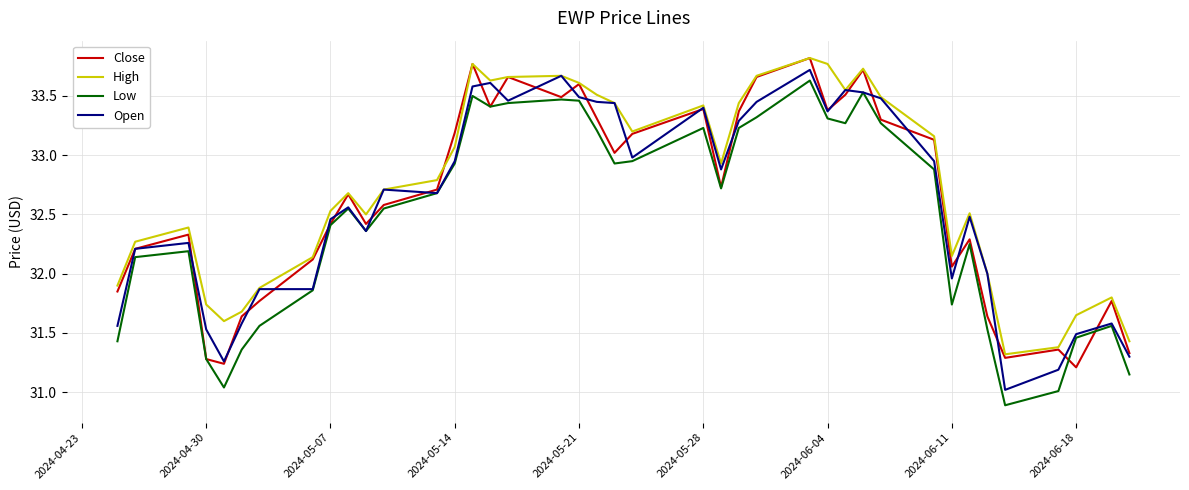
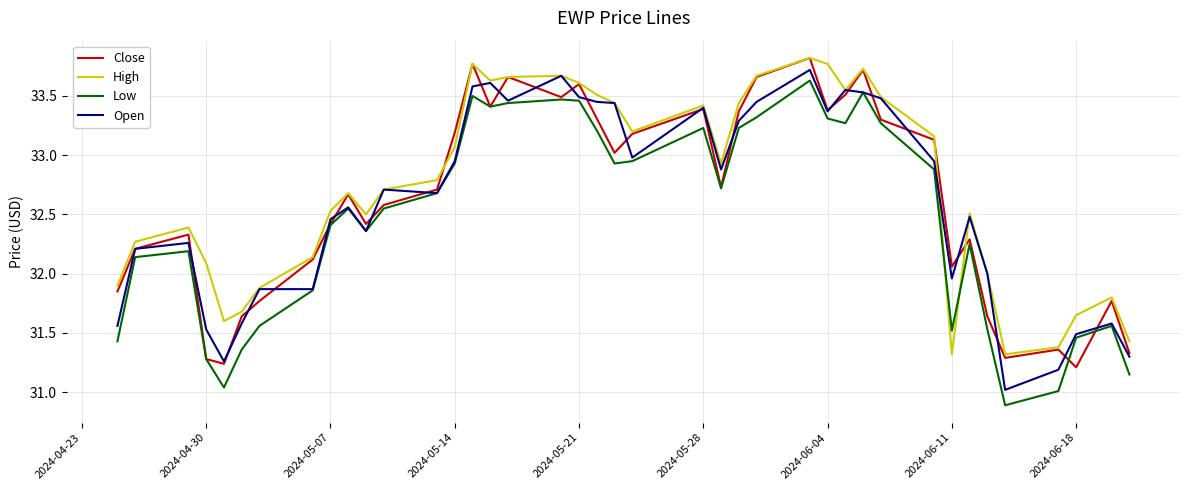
  {
    "Close": {
      "2024-05-14": 33.19,
      "2024-06-11": 32.06,
      "2024-06-18": 31.21
    },
    "High": {
-     "2024-04-30": 31.74,
+     "2024-04-30": 32.09,
      "2024-05-07": 32.53,
      "2024-05-14": 33.07,
      "2024-06-04": 33.77,
-     "2024-06-11": 32.15,
+     "2024-06-11": 31.32,
      "2024-06-18": 31.65
    },
    "Low": {
      "2024-05-21": 33.46,
      "2024-05-28": 33.23,
      "2024-06-04": 33.31,
-     "2024-06-11": 31.74,
+     "2024-06-11": 31.52,
      "2024-06-18": 31.46
    },
    "Open": {
      "2024-04-30": 31.53,
      "2024-05-07": 32.46,
      "2024-05-21": 33.49,
      "2024-06-11": 31.96,
      "2024-06-18": 31.49
    }
  }
